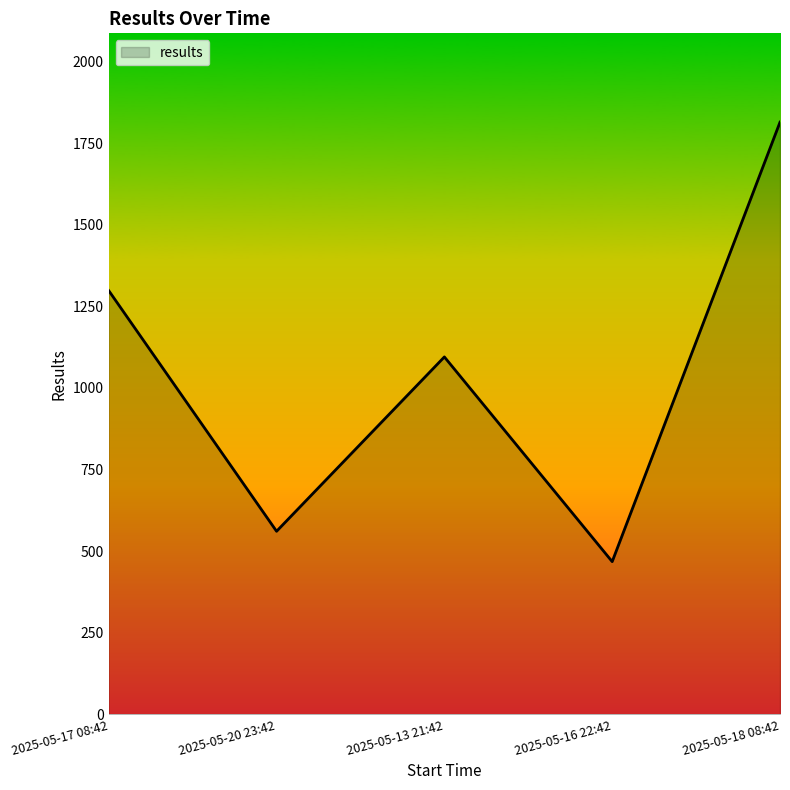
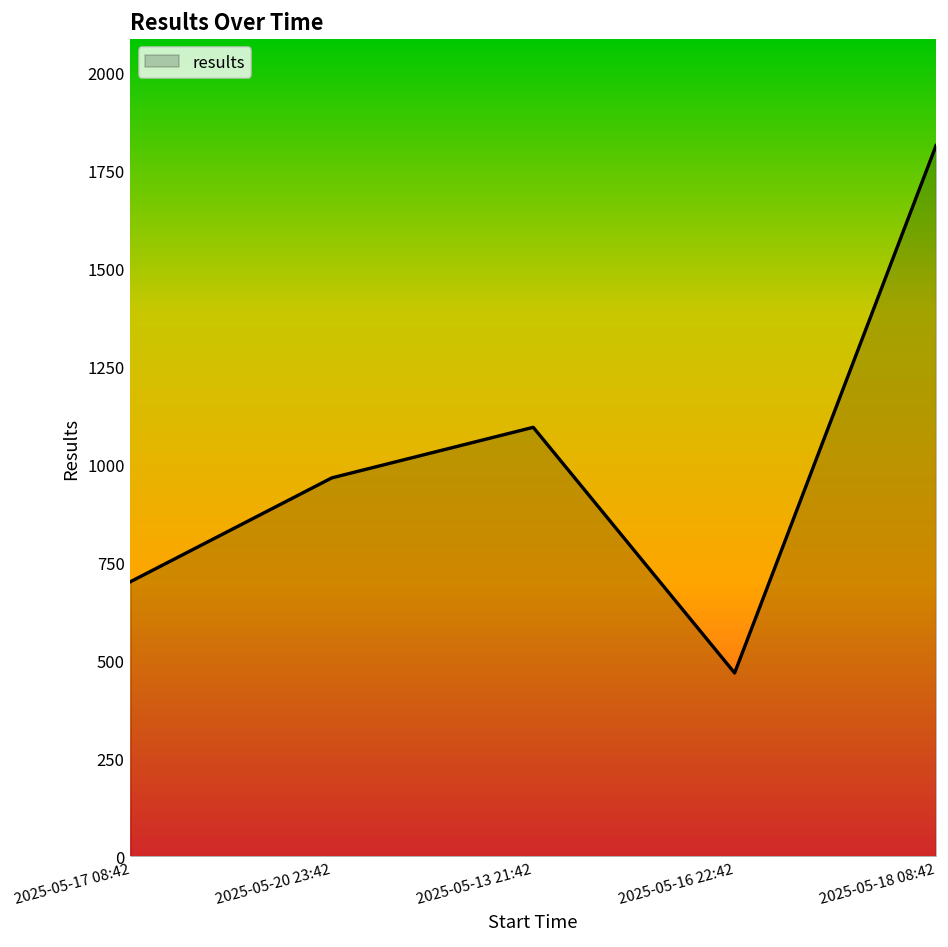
  {
-   "2025-05-17 08:42": 1300,
-   "2025-05-20 23:42": 560,
+   "2025-05-17 08:42": 700,
+   "2025-05-20 23:42": 970,
    "2025-05-13 21:42": 1100,
    "2025-05-16 22:42": 470,
    "2025-05-18 08:42": 1810
  }
